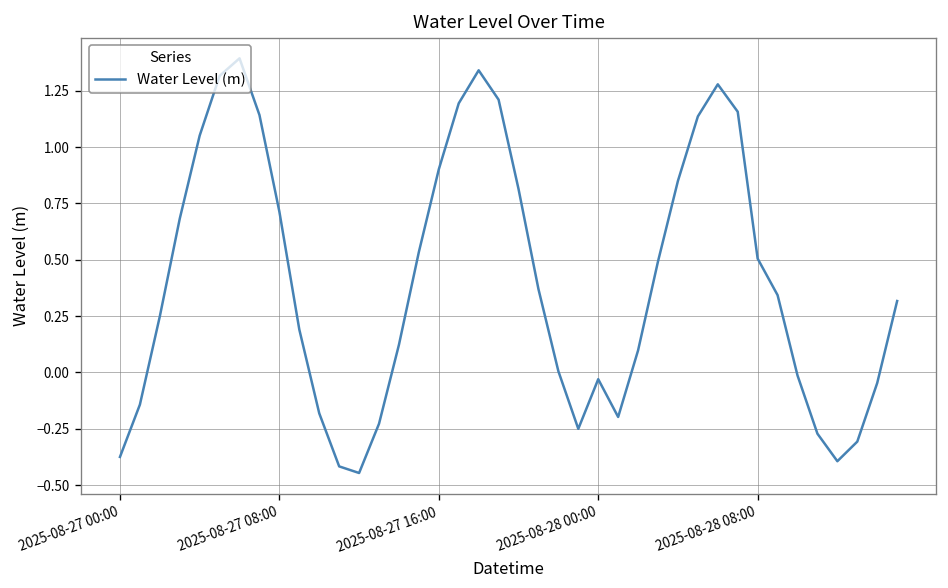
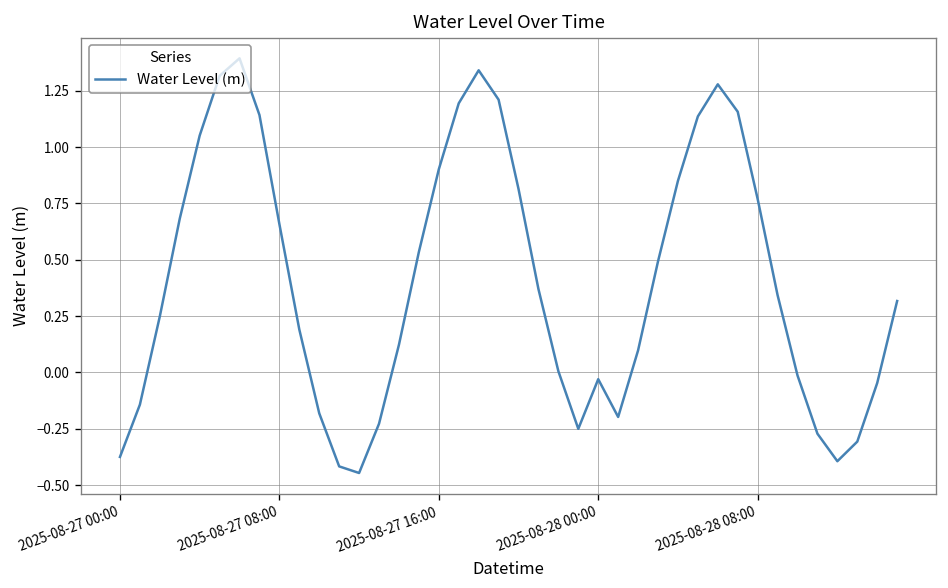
  {
    "2025-08-27 00:00": -0.37,
-   "2025-08-27 08:00": 0.71,
+   "2025-08-27 08:00": 0.66,
    "2025-08-27 16:00": 0.90,
    "2025-08-28 00:00": -0.03,
-   "2025-08-28 08:00": 0.51
+   "2025-08-28 08:00": 0.77
  }
